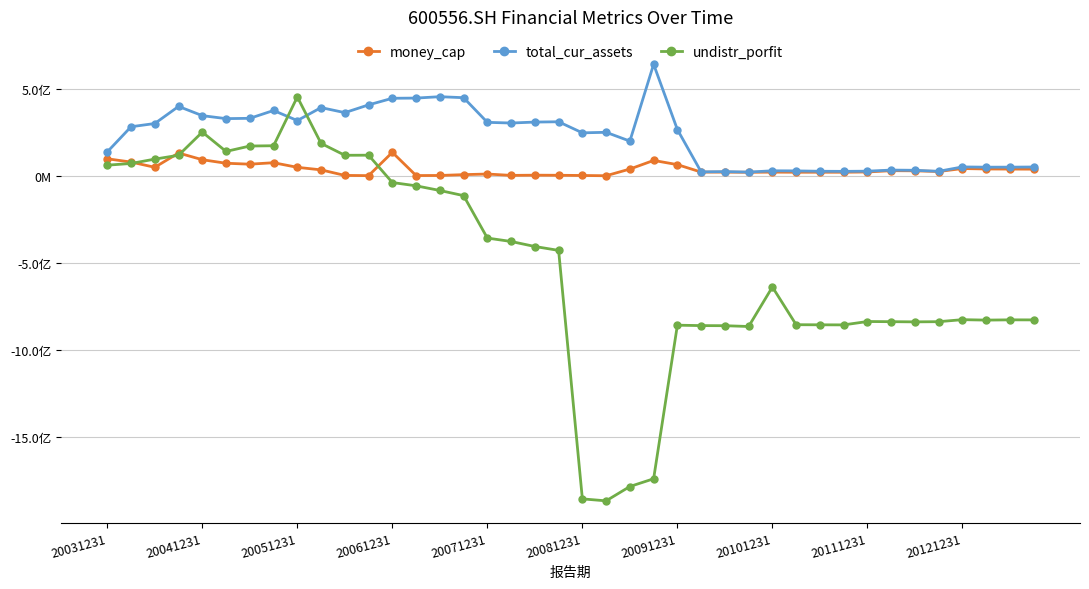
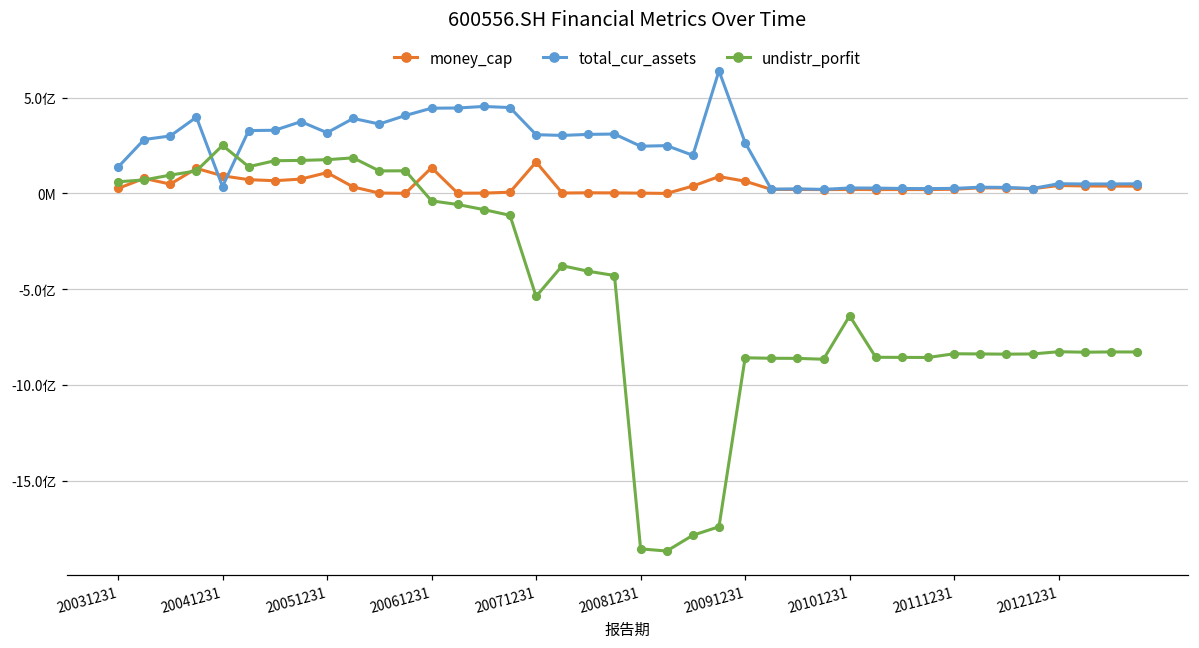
  {
    "money_cap": {
-     "20031231": "1.0亿",
+     "20031231": "0.3亿",
      "20041231": "0.9亿",
-     "20051231": "0.5亿",
+     "20051231": "1.1亿",
      "20061231": "1.3亿",
-     "20071231": "0.1亿",
+     "20071231": "1.6亿",
      "20081231": "0.0亿",
      "20091231": "0.6亿"
    },
    "total_cur_assets": {
      "20031231": "1.4亿",
-     "20041231": "3.5亿",
+     "20041231": "0.4亿",
      "20051231": "3.2亿",
      "20061231": "4.5亿",
      "20071231": "3.1亿",
      "20081231": "2.5亿",
      "20091231": "2.7亿"
    },
    "undistr_porfit": {
      "20031231": "0.6亿",
      "20041231": "2.5亿",
-     "20051231": "4.5亿",
+     "20051231": "1.8亿",
      "20061231": "-0.4亿",
-     "20071231": "-3.6亿",
+     "20071231": "-5.4亿",
      "20081231": "-18.6亿",
      "20091231": "-8.6亿",
      "20101231": "-6.4亿",
      "20111231": "-8.4亿",
      "20121231": "-8.3亿"
    }
  }
